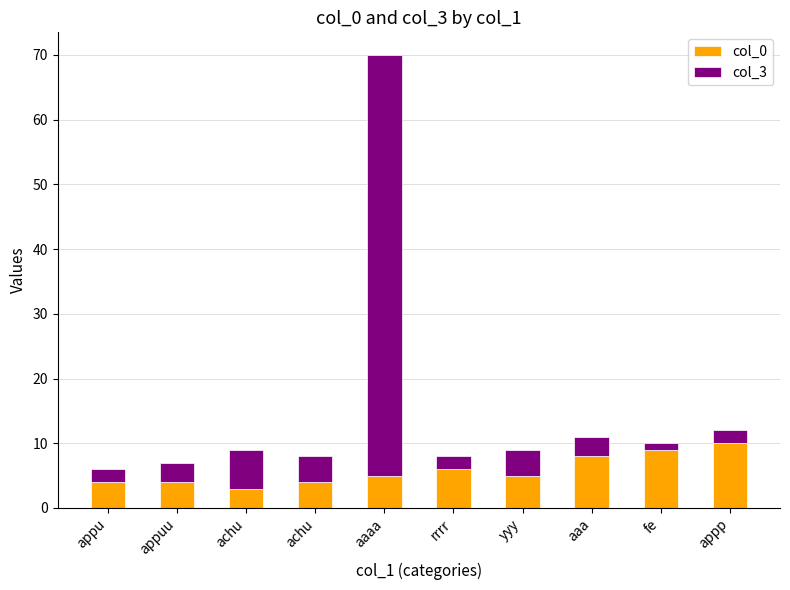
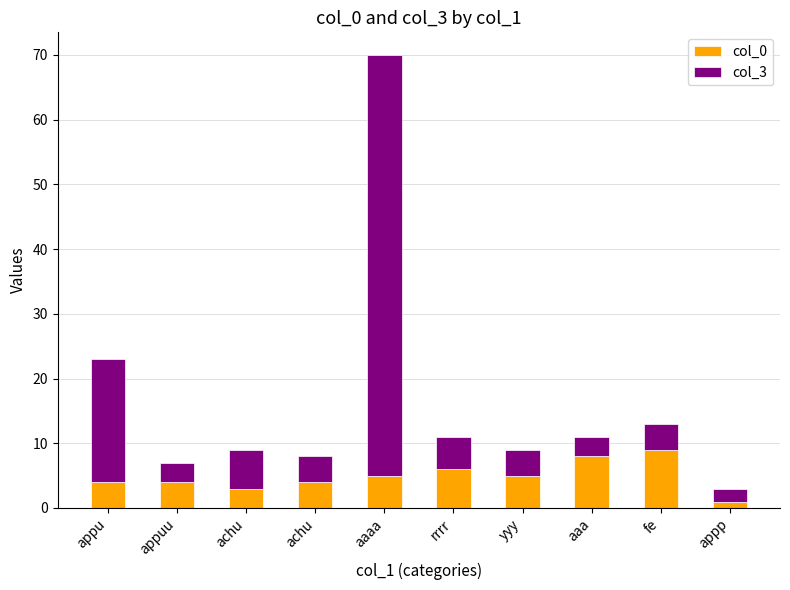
  {
    "col_0": {
      "appu": 4,
      "appuu": 4,
      "aaaa": 5,
      "rrrr": 6,
      "yyy": 5,
      "aaa": 8,
      "fe": 9,
-     "appp": 10
+     "appp": 1
    },
    "col_3": {
-     "appu": 2,
+     "appu": 19,
      "appuu": 3,
      "aaaa": 65,
-     "rrrr": 2,
+     "rrrr": 5,
      "yyy": 4,
      "aaa": 3,
-     "fe": 1,
+     "fe": 4,
      "appp": 2
    }
  }
